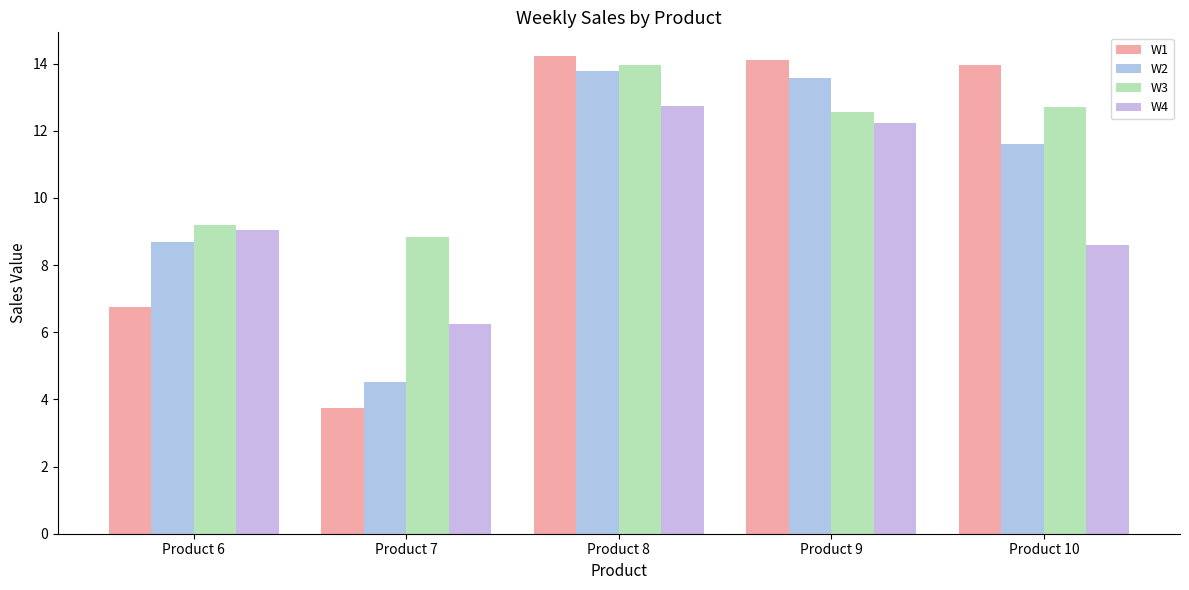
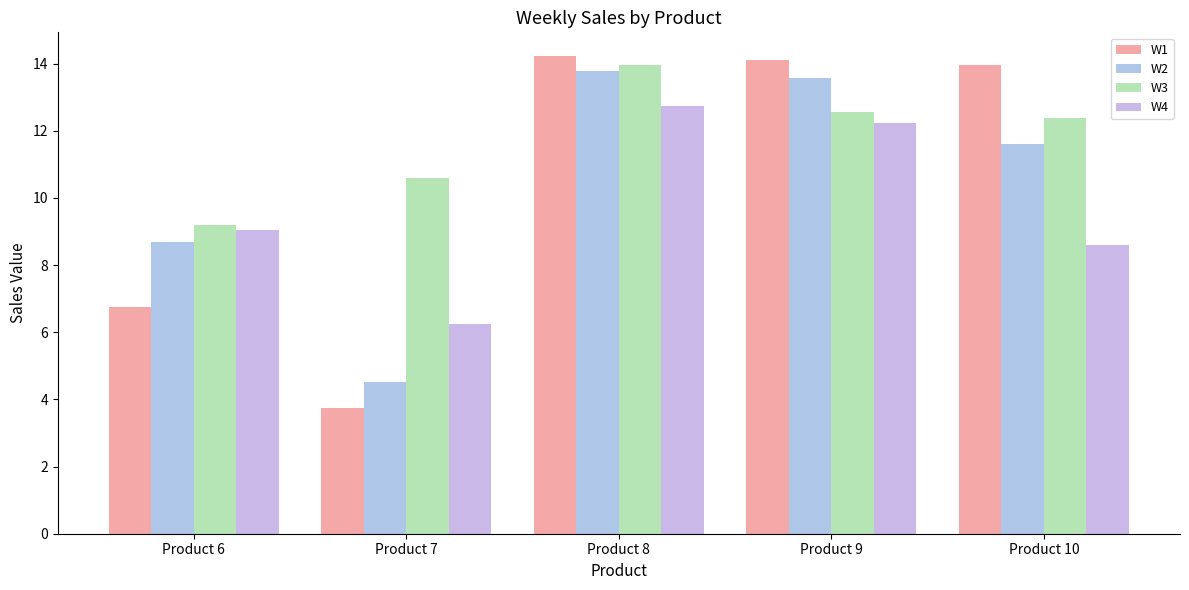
  {
    "W1": {
      "Product 6": 6.7,
      "Product 7": 3.7,
      "Product 8": 14.2,
      "Product 9": 14.1,
      "Product 10": 14.0
    },
    "W3": {
      "Product 6": 9.2,
-     "Product 7": 8.8,
+     "Product 7": 10.6,
      "Product 8": 14.0,
      "Product 9": 12.6,
-     "Product 10": 12.7
+     "Product 10": 12.4
    }
  }
